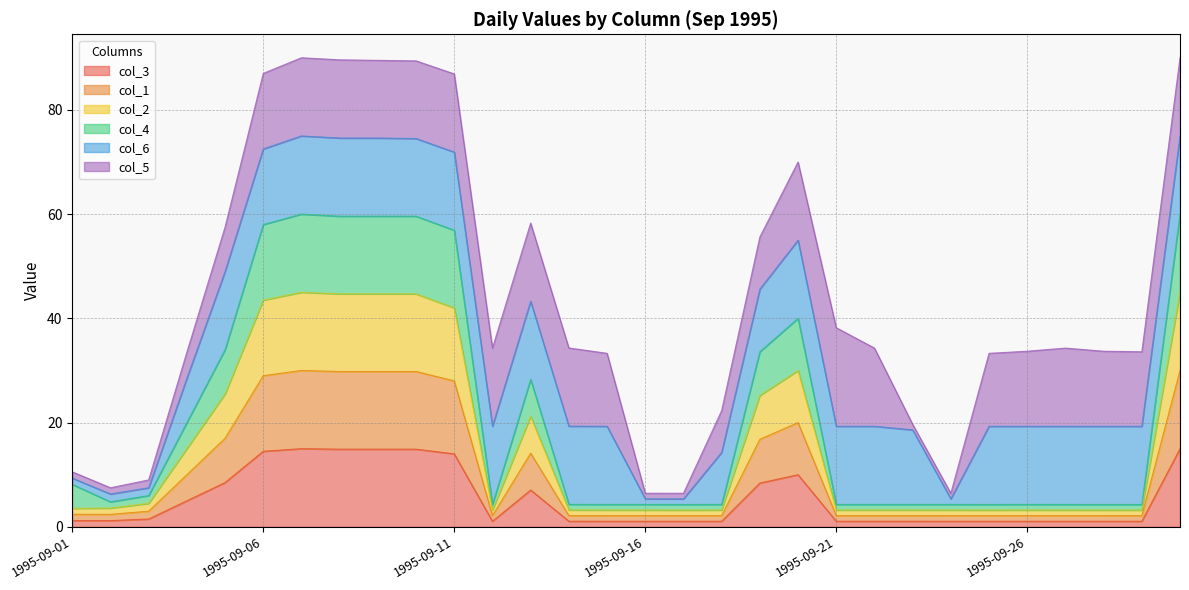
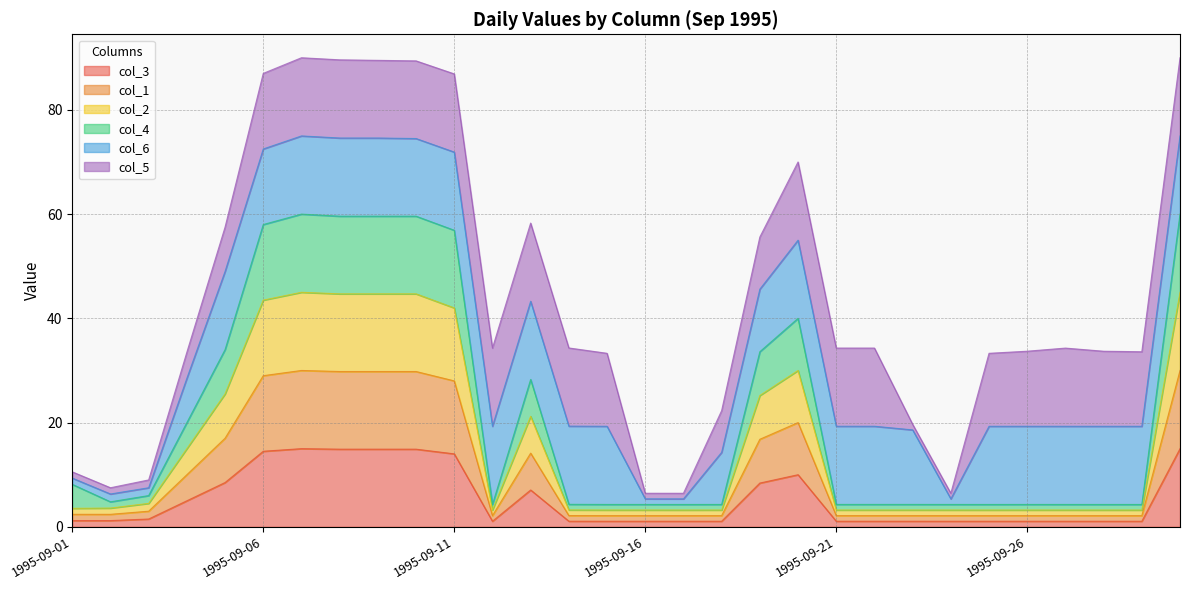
  {
    "col_4": {
      "1995-09-01": 5,
      "1995-09-06": 15,
      "1995-09-11": 15,
      "1995-09-16": 1,
      "1995-09-21": 1,
      "1995-09-26": 1
    },
    "col_6": {
      "1995-09-01": 1,
      "1995-09-06": 15,
      "1995-09-11": 15,
      "1995-09-16": 1,
      "1995-09-21": 15,
      "1995-09-26": 15
    },
    "col_5": {
      "1995-09-01": 1,
      "1995-09-06": 15,
      "1995-09-11": 15,
      "1995-09-16": 1,
-     "1995-09-21": 19,
+     "1995-09-21": 15,
      "1995-09-26": 14
    }
  }
